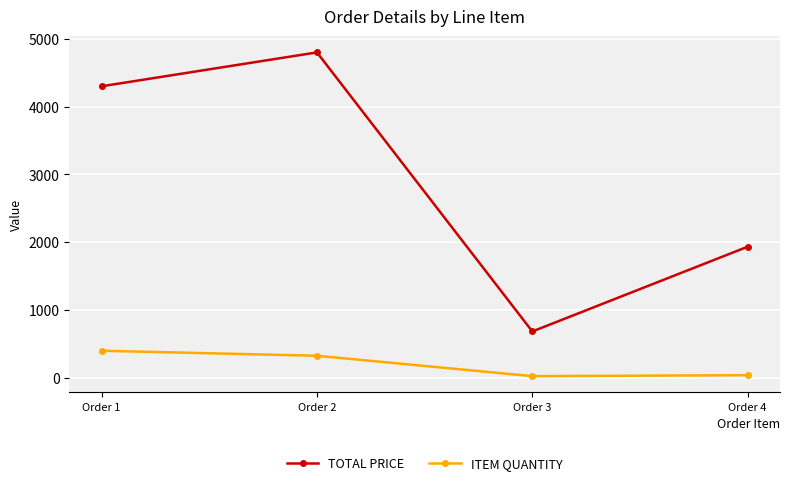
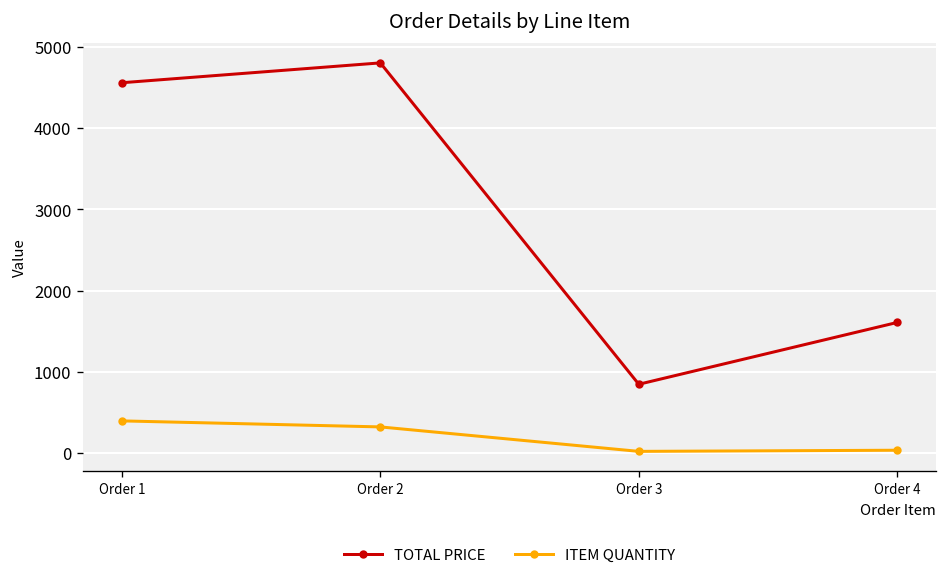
  {
    "TOTAL PRICE": {
-     "Order 1": 4300,
+     "Order 1": 4600,
      "Order 2": 4800,
-     "Order 3": 700,
-     "Order 4": 1900
+     "Order 3": 800,
+     "Order 4": 1600
    },
    "ITEM QUANTITY": {
      "Order 1": 400,
      "Order 2": 300,
      "Order 3": 0,
      "Order 4": 0
    }
  }
